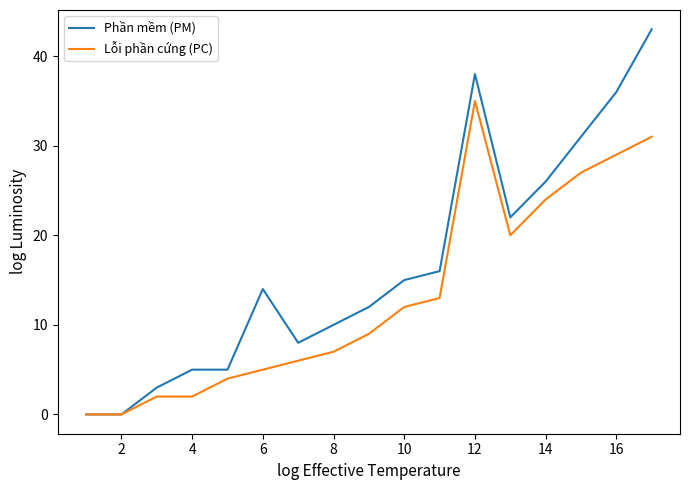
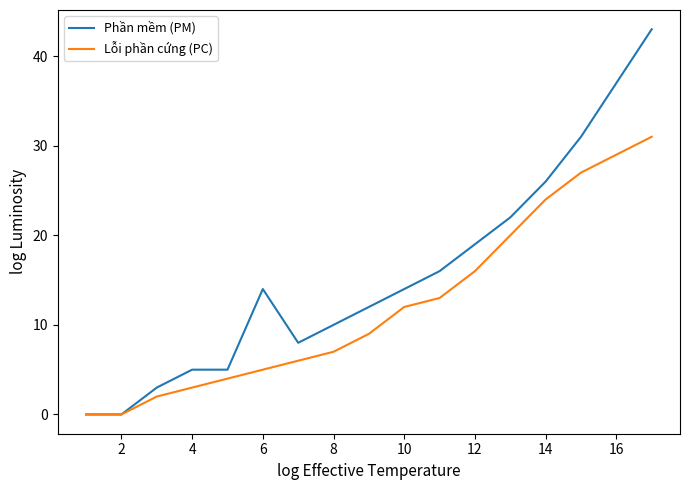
  {
    "Phần mềm (PM)": {
      "4": 5,
      "6": 14,
      "8": 10,
-     "10": 15,
-     "12": 38,
+     "10": 14,
+     "12": 19,
      "14": 26,
-     "16": 36
+     "16": 37
    },
    "Lỗi phần cứng (PC)": {
-     "4": 2,
+     "4": 3,
      "6": 5,
      "8": 7,
      "10": 12,
-     "12": 35,
+     "12": 16,
      "14": 24,
      "16": 29
    }
  }
